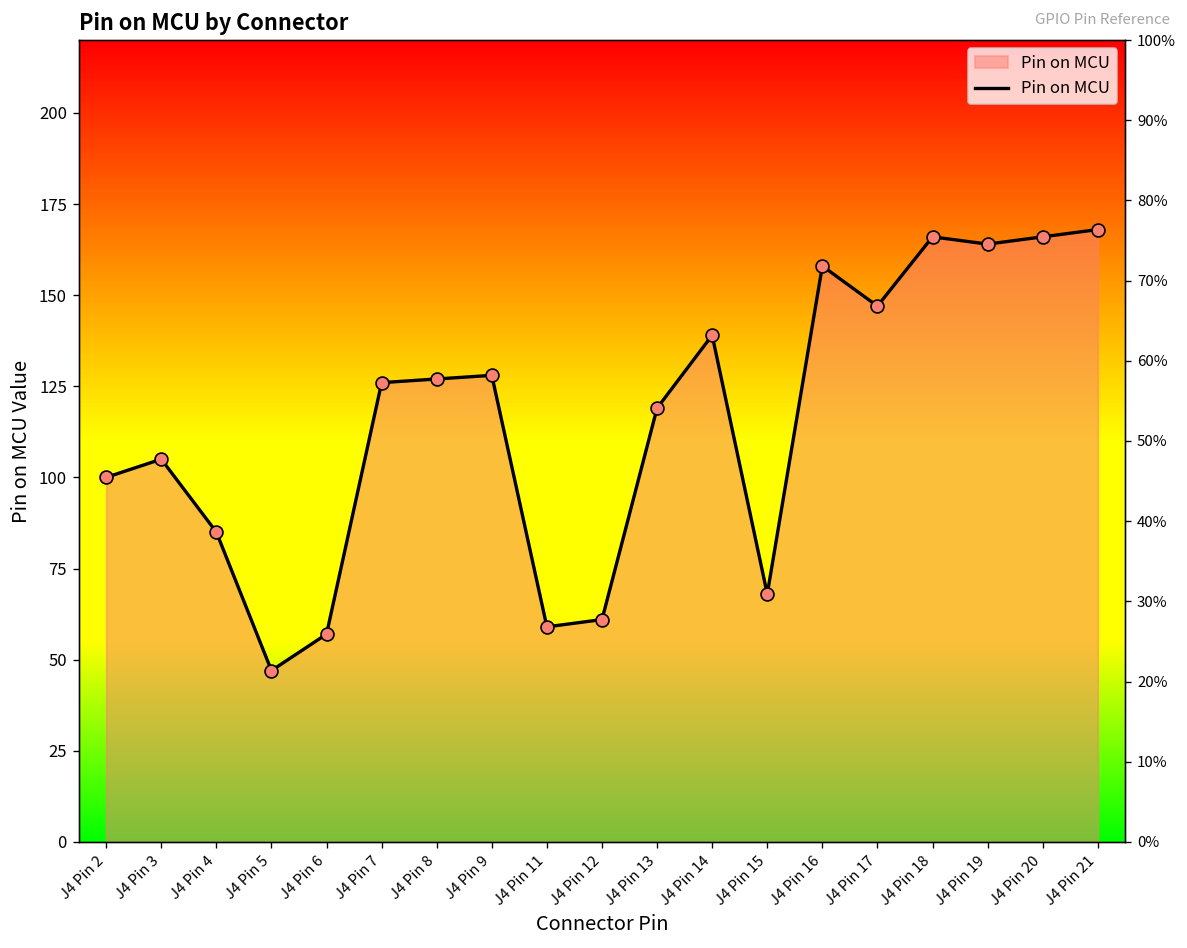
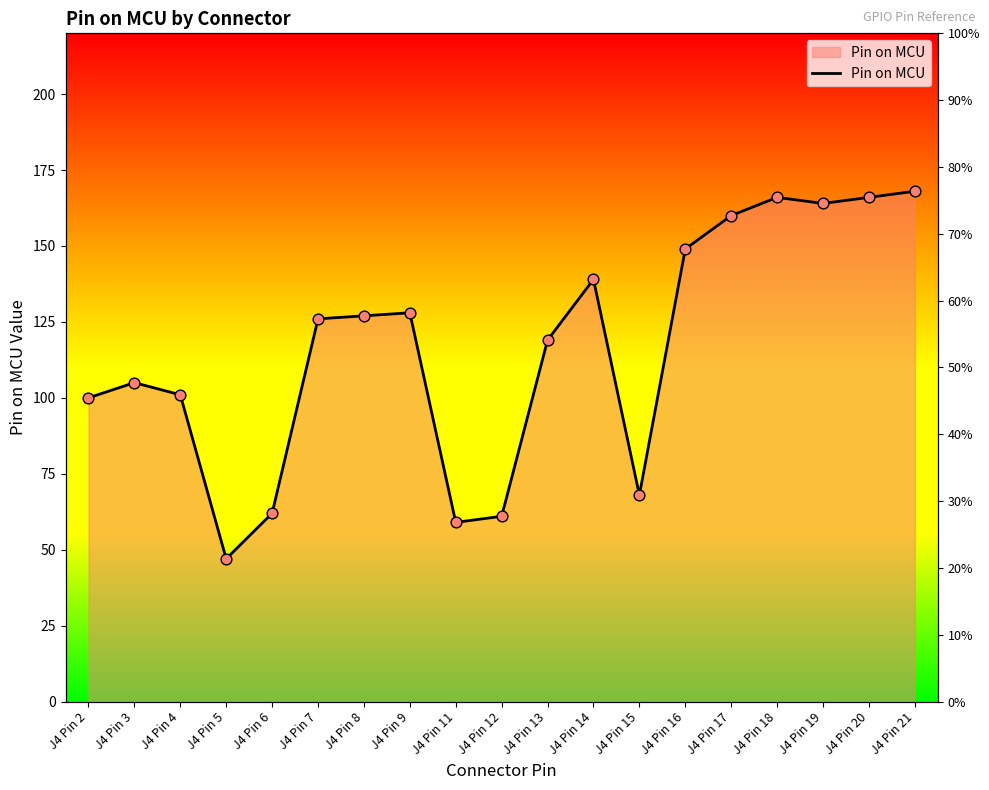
  {
    "J4 Pin 2": 100,
    "J4 Pin 3": 105,
-   "J4 Pin 4": 85,
+   "J4 Pin 4": 101,
    "J4 Pin 5": 47,
-   "J4 Pin 6": 57,
+   "J4 Pin 6": 62,
    "J4 Pin 7": 126,
    "J4 Pin 8": 127,
    "J4 Pin 9": 128,
    "J4 Pin 11": 59,
    "J4 Pin 12": 61,
    "J4 Pin 13": 119,
    "J4 Pin 14": 139,
    "J4 Pin 15": 68,
-   "J4 Pin 16": 158,
-   "J4 Pin 17": 147,
+   "J4 Pin 16": 149,
+   "J4 Pin 17": 160,
    "J4 Pin 18": 166,
    "J4 Pin 19": 164,
    "J4 Pin 20": 166,
    "J4 Pin 21": 168
  }
